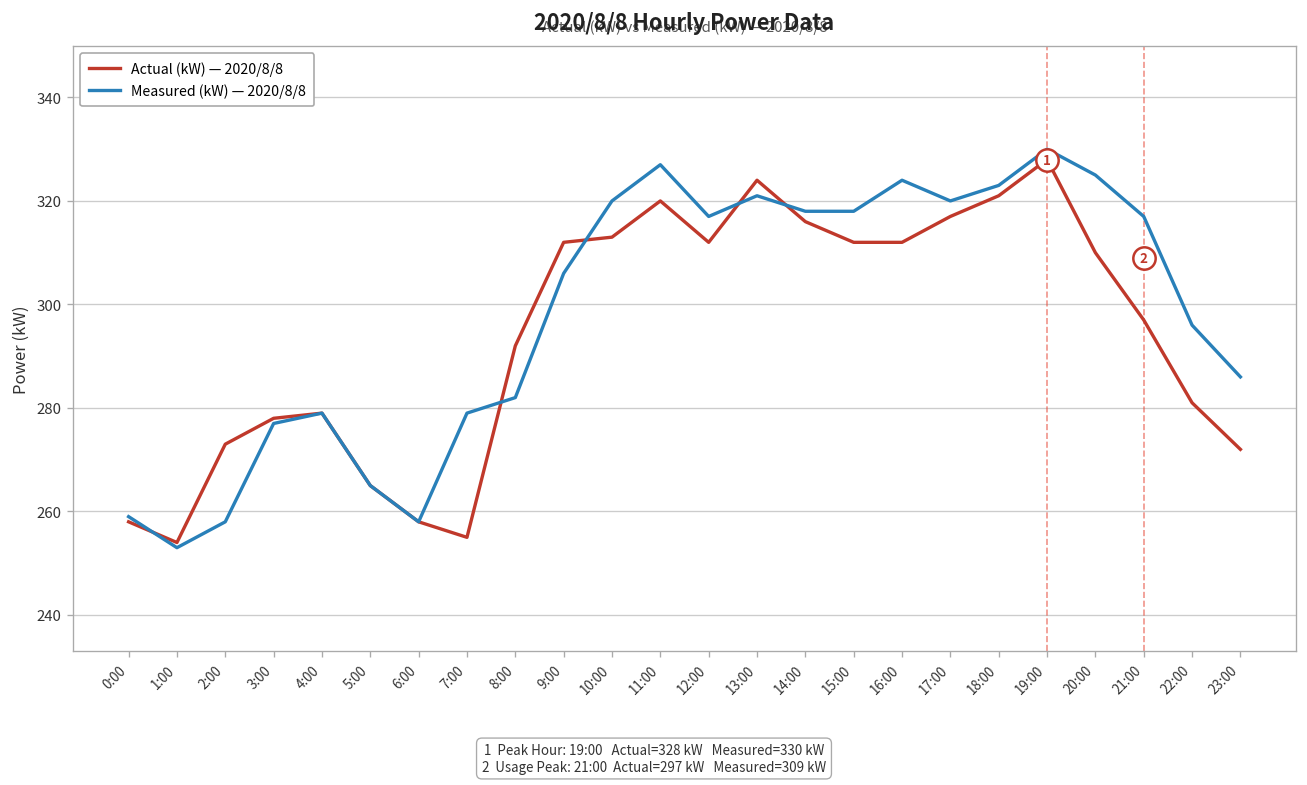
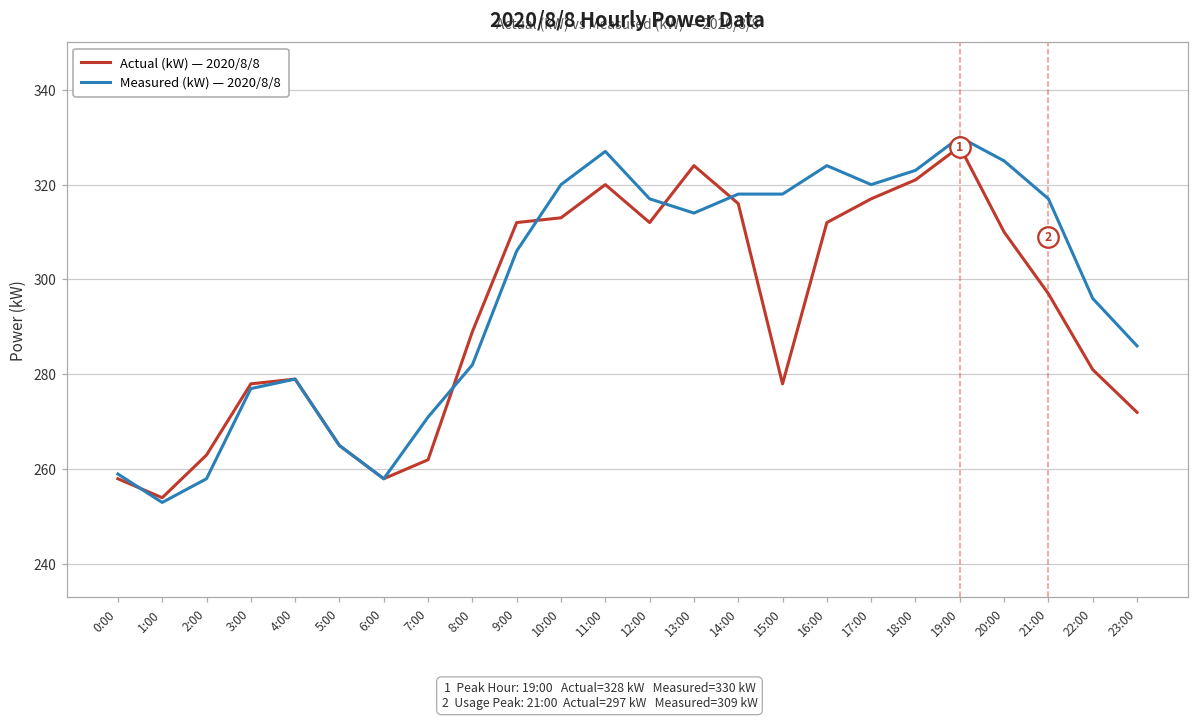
  {
    "Actual (kW) — 2020/8/8": {
      "0:00": 258,
      "1:00": 254,
-     "2:00": 273,
+     "2:00": 263,
      "3:00": 278,
-     "7:00": 255,
-     "8:00": 292,
+     "7:00": 262,
+     "8:00": 289,
      "9:00": 312,
      "10:00": 313,
      "11:00": 320,
      "12:00": 312,
      "13:00": 324,
      "14:00": 316,
-     "15:00": 312,
+     "15:00": 278,
      "16:00": 312,
      "17:00": 317,
      "18:00": 321,
      "20:00": 310,
      "21:00": 297,
      "22:00": 281,
      "23:00": 272
    },
    "Measured (kW) — 2020/8/8": {
      "0:00": 259,
      "1:00": 253,
      "2:00": 258,
      "3:00": 277,
-     "7:00": 279,
+     "7:00": 271,
      "8:00": 282,
      "9:00": 306,
      "10:00": 320,
      "11:00": 327,
      "12:00": 317,
-     "13:00": 321,
+     "13:00": 314,
      "14:00": 318,
      "15:00": 318,
      "16:00": 324,
      "17:00": 320,
      "18:00": 323,
      "19:00": 330,
      "20:00": 325,
      "21:00": 317,
      "22:00": 296,
      "23:00": 286
    }
  }
